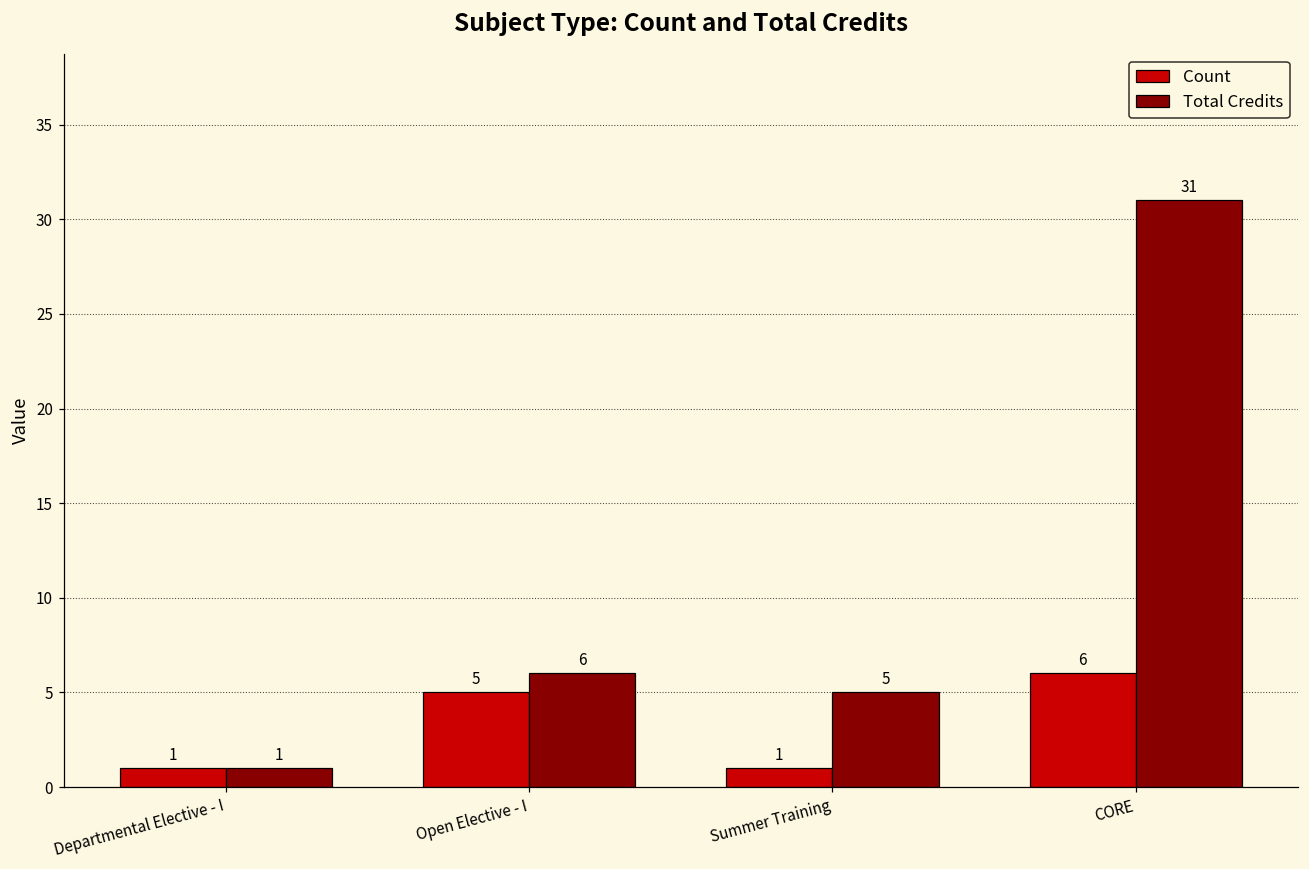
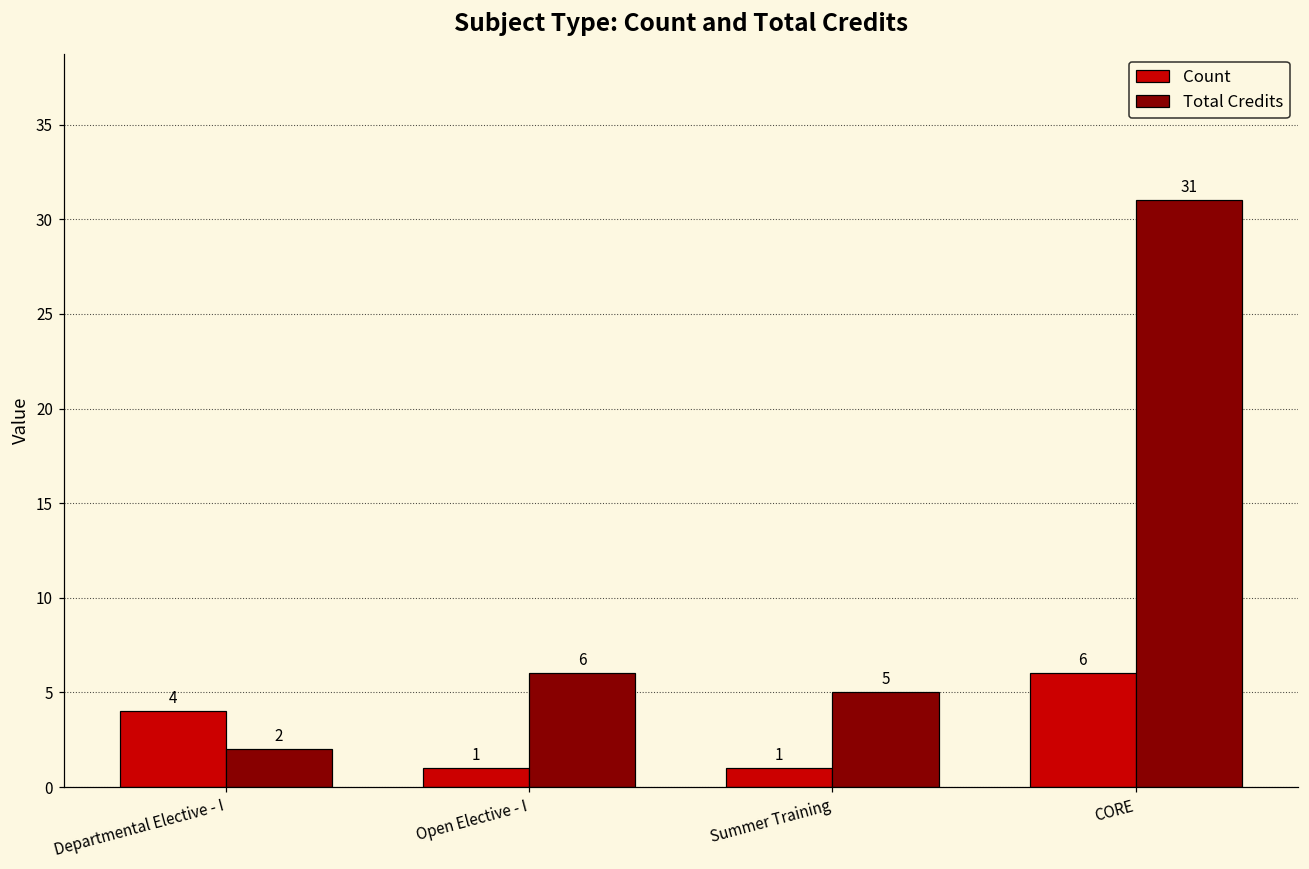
  {
    "Count": {
-     "Departmental Elective - I": 1,
-     "Open Elective - I": 5,
+     "Departmental Elective - I": 4,
+     "Open Elective - I": 1,
      "Summer Training": 1,
      "CORE": 6
    },
    "Total Credits": {
-     "Departmental Elective - I": 1,
+     "Departmental Elective - I": 2,
      "Open Elective - I": 6,
      "Summer Training": 5,
      "CORE": 31
    }
  }
